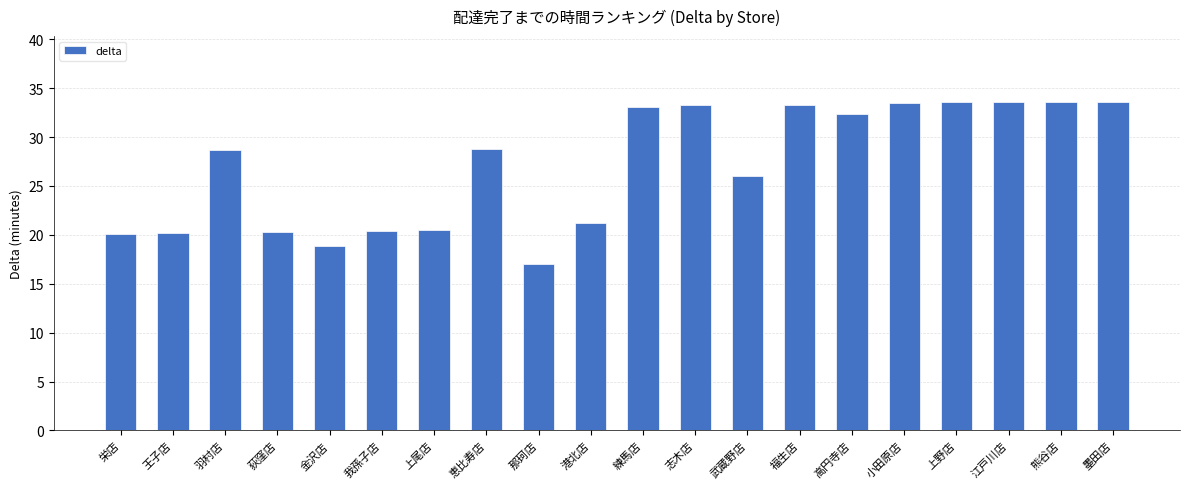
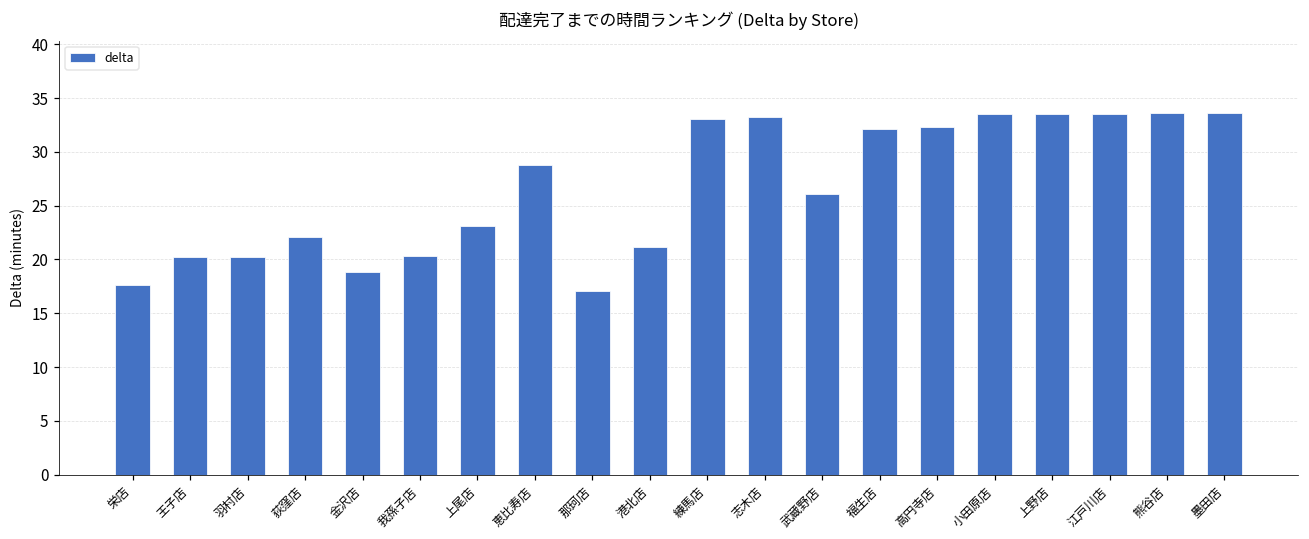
  {
-   "栄店": 20,
+   "栄店": 18,
    "王子店": 20,
-   "羽村店": 29,
-   "荻窪店": 20,
+   "羽村店": 20,
+   "荻窪店": 22,
    "金沢店": 19,
    "我孫子店": 20,
-   "上尾店": 21,
+   "上尾店": 23,
    "恵比寿店": 29,
    "那珂店": 17,
    "港北店": 21,
    "練馬店": 33,
    "志木店": 33,
    "武蔵野店": 26,
-   "福生店": 33,
+   "福生店": 32,
    "高円寺店": 32,
    "小田原店": 34,
    "上野店": 34,
    "江戸川店": 34,
    "熊谷店": 34,
    "墨田店": 34
  }
